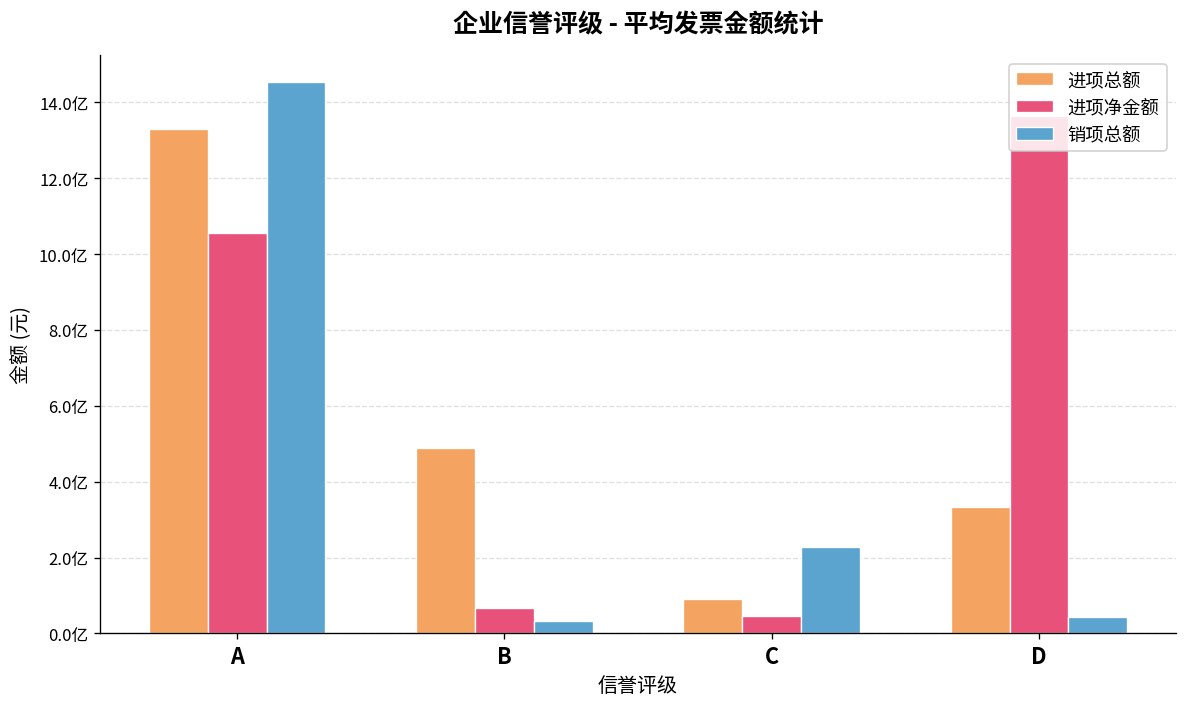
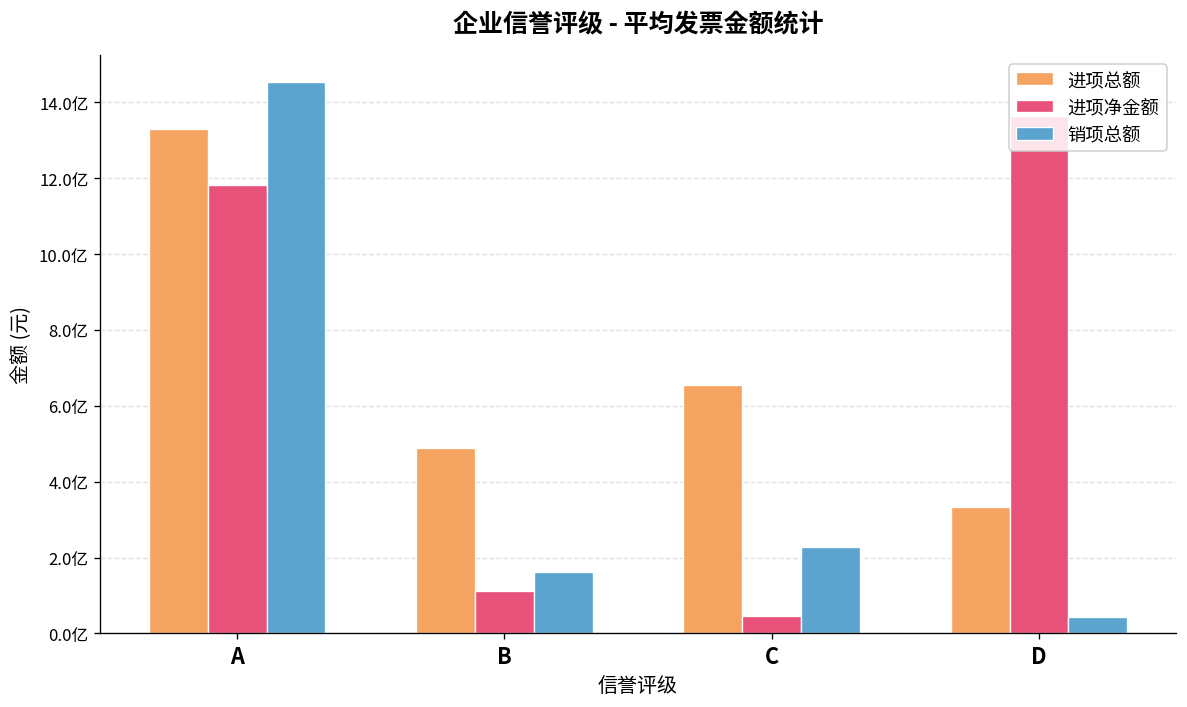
  {
    "进项总额": {
      "A": "13.3亿",
      "B": "4.9亿",
-     "C": "0.9亿",
+     "C": "6.5亿",
      "D": "3.3亿"
    },
    "进项净金额": {
-     "A": "10.6亿",
-     "B": "0.7亿",
+     "A": "11.8亿",
+     "B": "1.1亿",
      "C": "0.5亿"
    },
    "销项总额": {
      "A": "14.5亿",
-     "B": "0.3亿",
+     "B": "1.6亿",
      "C": "2.3亿",
      "D": "0.4亿"
    }
  }
